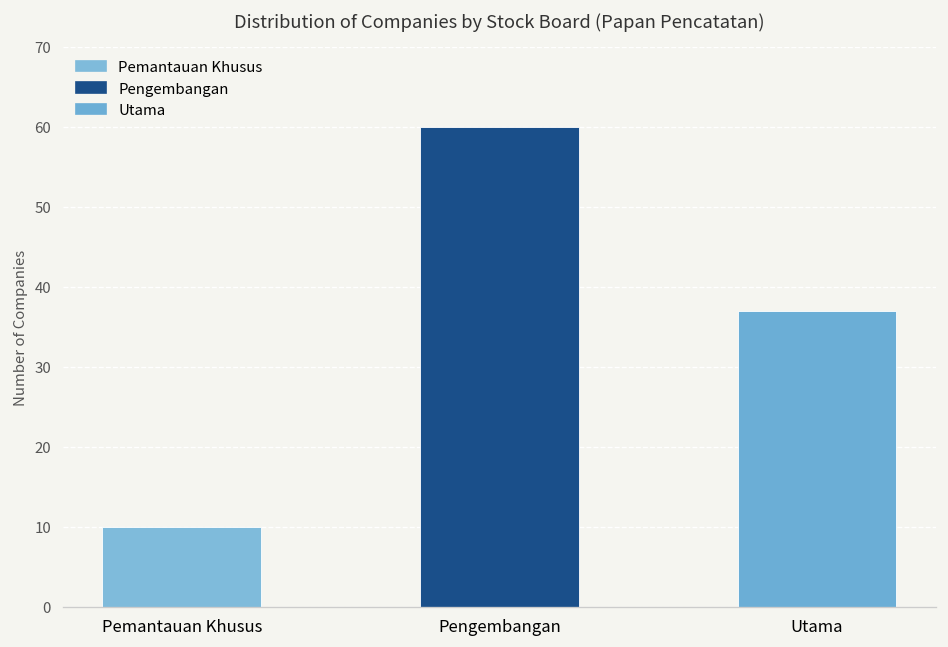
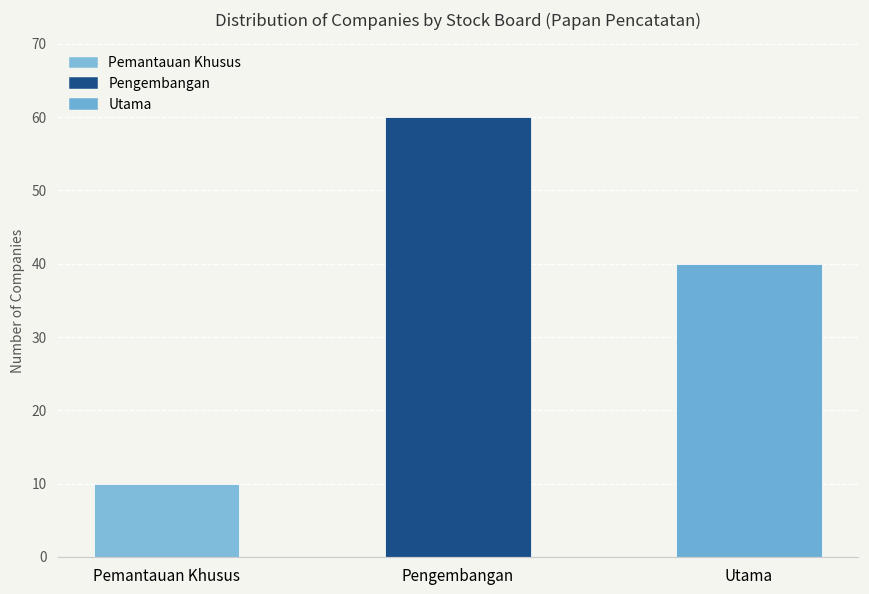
  {
    "Pemantauan Khusus": 10,
    "Pengembangan": 60,
-   "Utama": 37
+   "Utama": 40
  }
